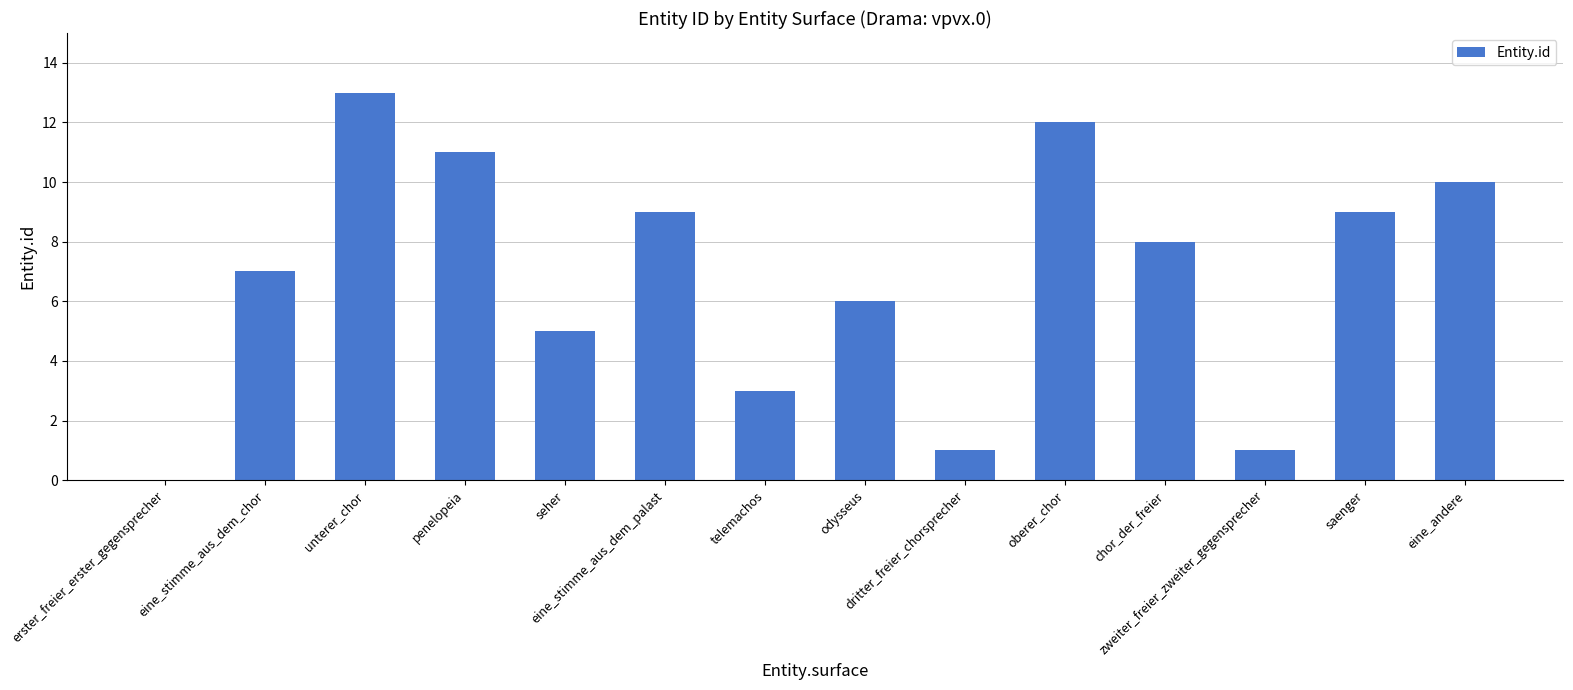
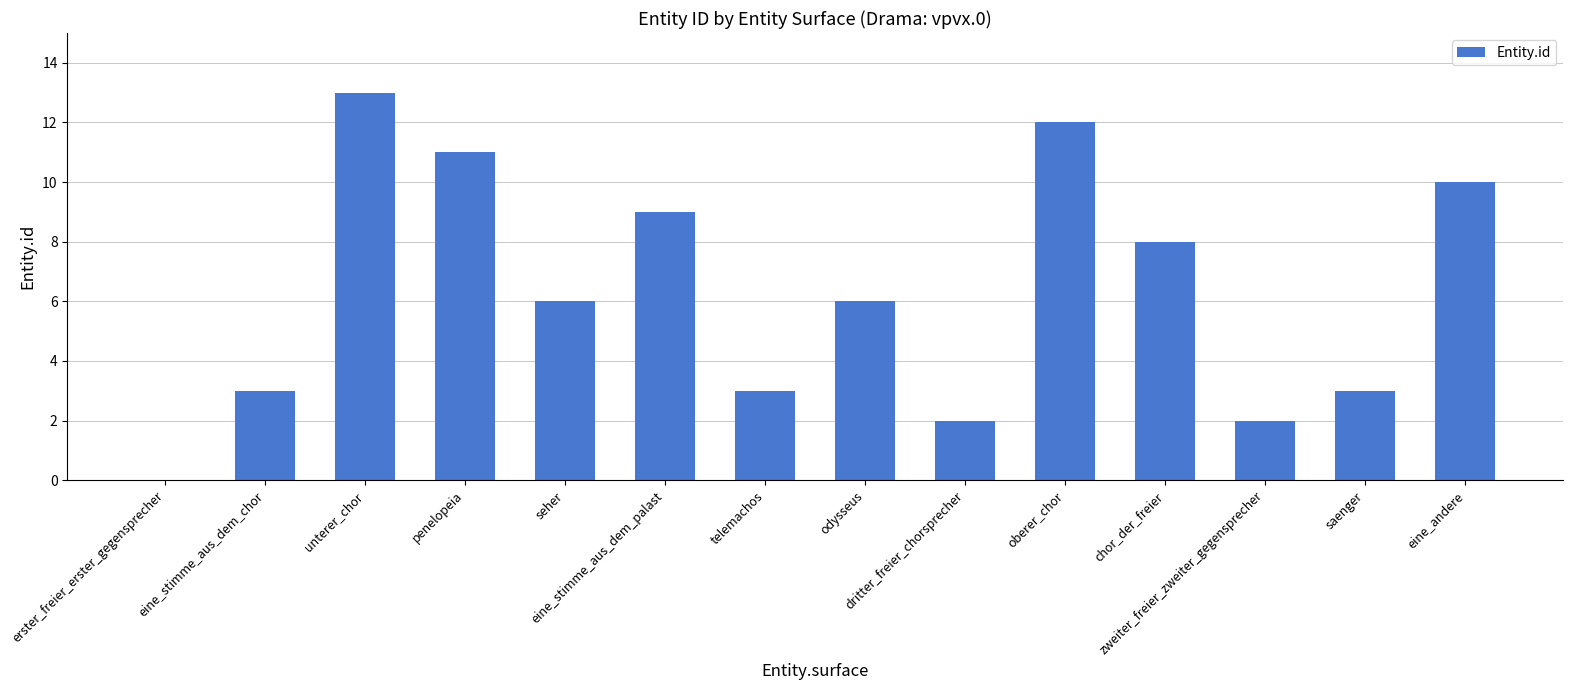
  {
    "erster_freier_erster_gegensprecher": 0,
-   "eine_stimme_aus_dem_chor": 7,
+   "eine_stimme_aus_dem_chor": 3,
    "unterer_chor": 13,
    "penelopeia": 11,
-   "seher": 5,
+   "seher": 6,
    "eine_stimme_aus_dem_palast": 9,
    "telemachos": 3,
    "odysseus": 6,
-   "dritter_freier_chorsprecher": 1,
+   "dritter_freier_chorsprecher": 2,
    "oberer_chor": 12,
    "chor_der_freier": 8,
-   "zweiter_freier_zweiter_gegensprecher": 1,
-   "saenger": 9,
+   "zweiter_freier_zweiter_gegensprecher": 2,
+   "saenger": 3,
    "eine_andere": 10
  }
